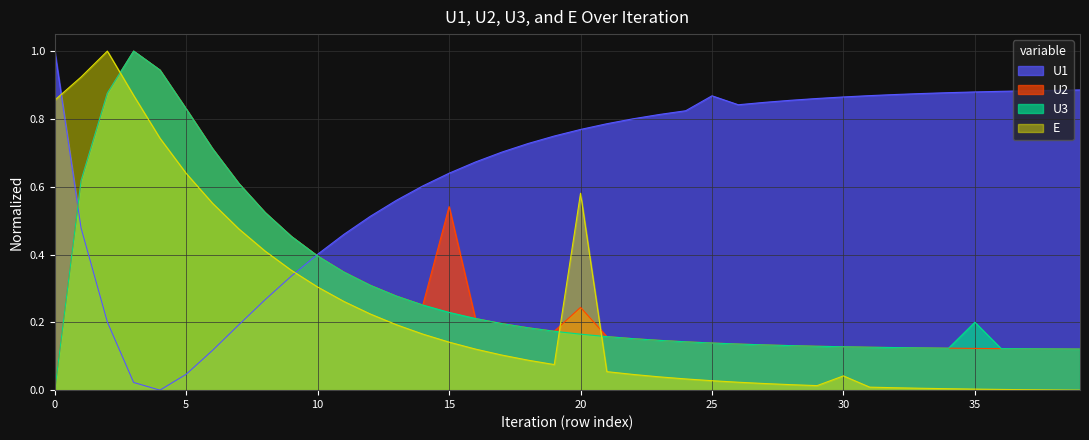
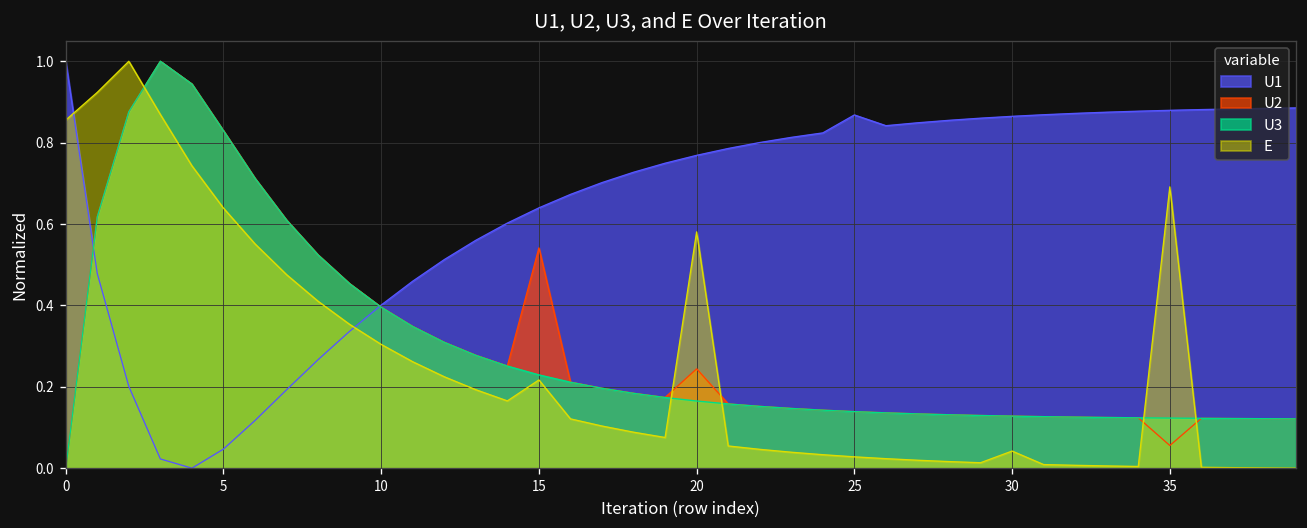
  {
    "U1": {
      "0": 1.00,
      "5": 0.05,
      "15": 0.64,
      "20": 0.77,
      "25": 0.87,
      "30": 0.86,
      "35": 0.88
    },
    "U2": {
      "15": 0.54,
      "20": 0.24,
-     "35": 0.12
+     "35": 0.06
    },
    "U3": {
      "15": 0.23,
      "20": 0.17,
-     "35": 0.20
+     "35": 0.12
    },
    "E": {
      "0": 0.86,
      "5": 0.64,
      "10": 0.30,
-     "15": 0.14,
+     "15": 0.22,
      "20": 0.58,
      "25": 0.03,
      "30": 0.04,
-     "35": 0.00
+     "35": 0.69
    }
  }
